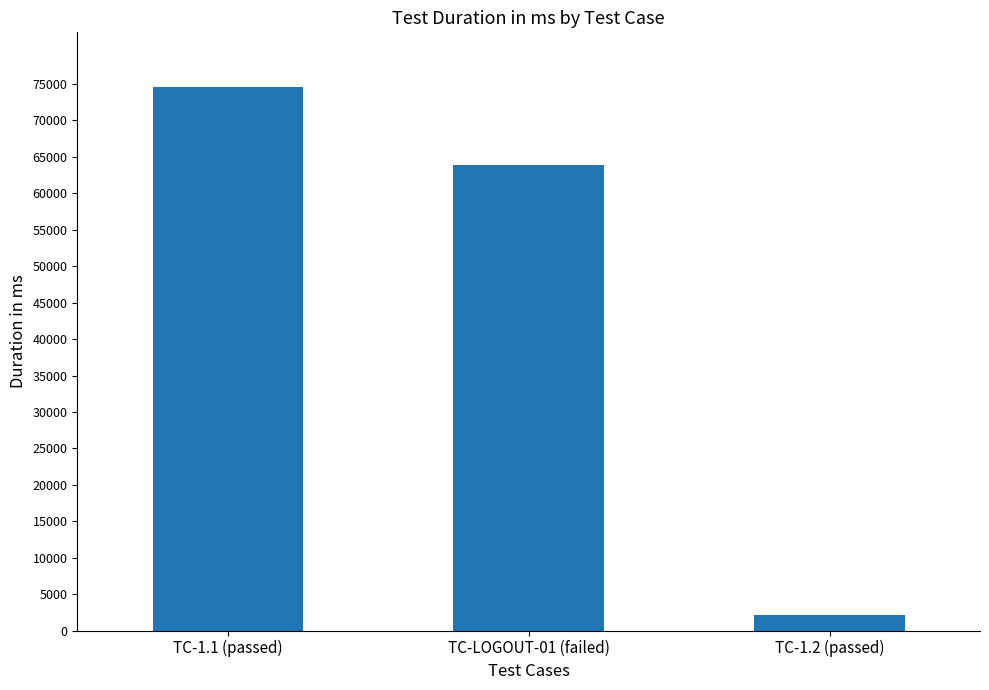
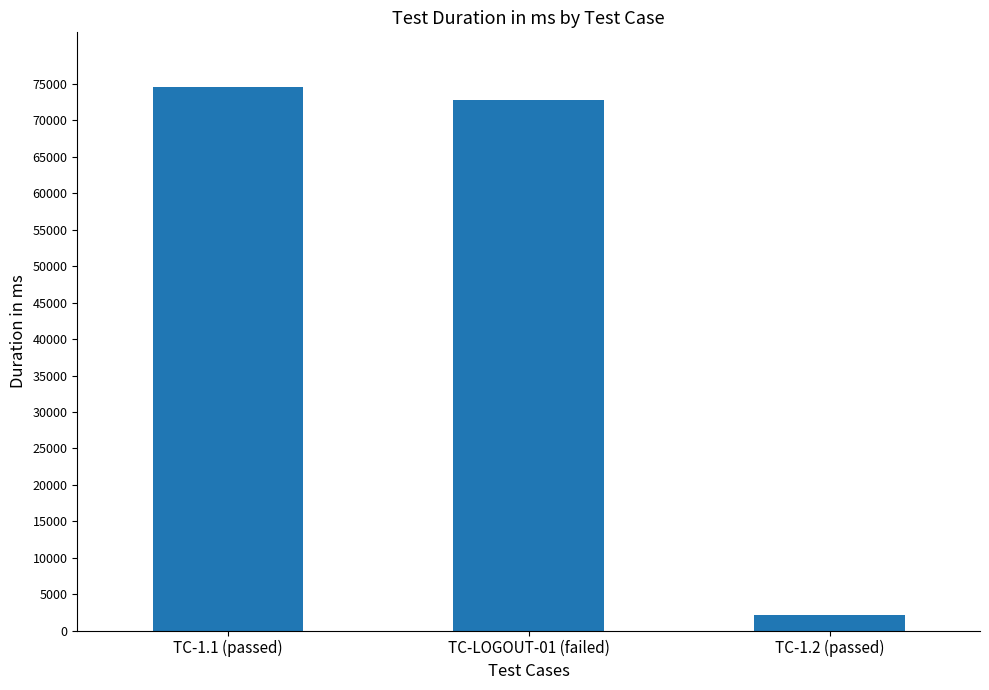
  {
    "TC-1.1 (passed)": 75000,
-   "TC-LOGOUT-01 (failed)": 64000,
+   "TC-LOGOUT-01 (failed)": 73000,
    "TC-1.2 (passed)": 2000
  }
